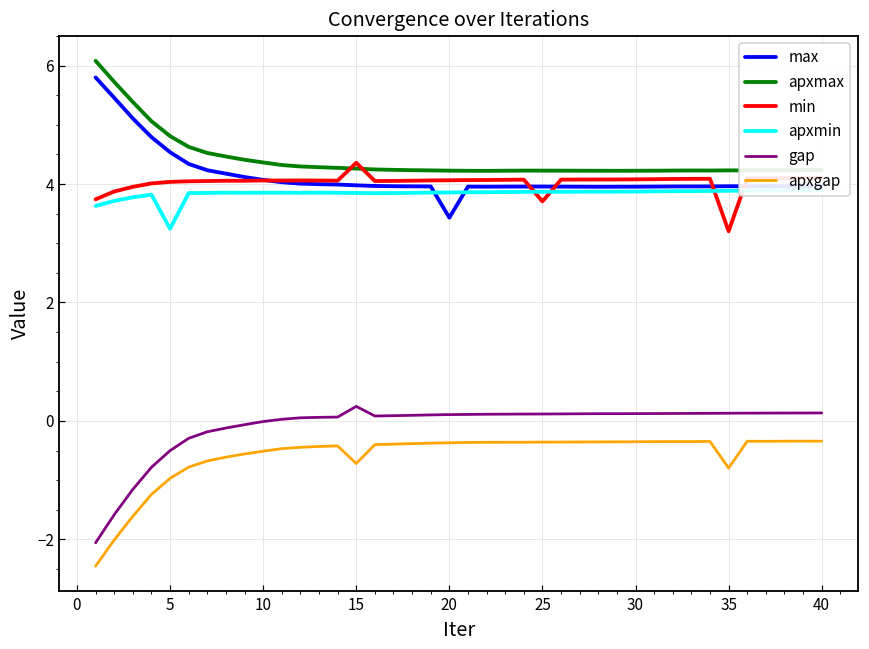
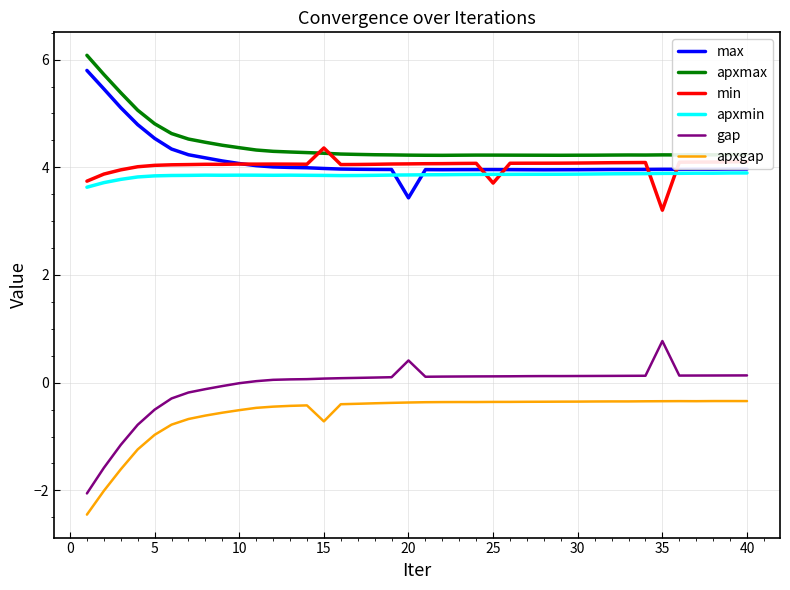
  {
    "max": {
      "5": 4.5,
      "15": 4.0,
      "20": 3.4,
      "25": 4.0,
      "30": 4.0,
      "35": 4.0
    },
    "apxmax": {
      "5": 4.8,
      "10": 4.4,
      "15": 4.3,
      "20": 4.2,
      "25": 4.2,
      "30": 4.2,
      "35": 4.2
    },
    "min": {
      "5": 4.0,
      "15": 4.4,
      "20": 4.1,
      "25": 3.7,
      "30": 4.1,
      "35": 3.2
    },
    "apxmin": {
-     "5": 3.2,
+     "5": 3.8,
      "10": 3.9,
      "15": 3.8,
      "20": 3.9,
      "25": 3.9,
      "30": 3.9,
      "35": 3.9,
      "40": 3.9
    },
    "gap": {
      "5": -0.5,
      "10": 0.0,
-     "15": 0.2,
-     "20": 0.1,
+     "15": 0.1,
+     "20": 0.4,
      "25": 0.1,
      "30": 0.1,
-     "35": 0.1,
+     "35": 0.8,
      "40": 0.1
    },
    "apxgap": {
      "5": -1.0,
      "10": -0.5,
      "15": -0.7,
      "20": -0.4,
      "25": -0.4,
      "30": -0.4,
-     "35": -0.8,
+     "35": -0.3,
      "40": -0.3
    }
  }
